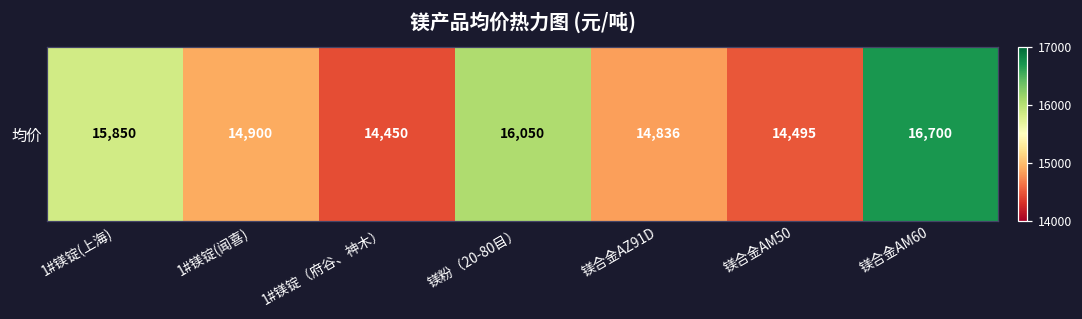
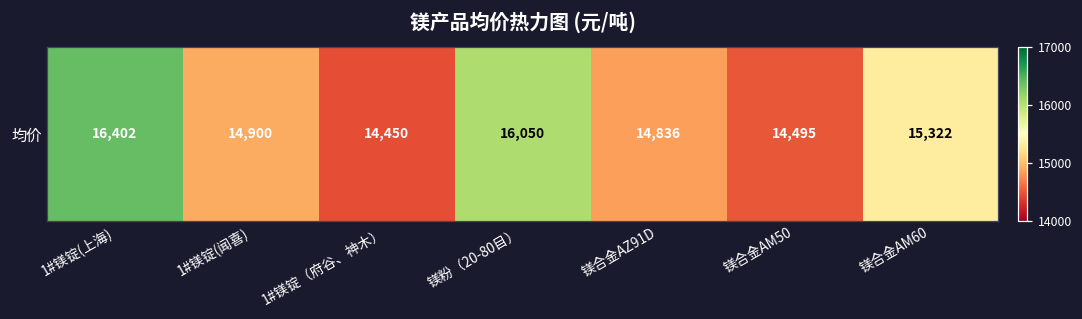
  {
    "均价": {
-     "1#镁锭(上海)": "15,850",
+     "1#镁锭(上海)": "16,402",
      "1#镁锭(闻喜)": "14,900",
      "1#镁锭（府谷、神木）": "14,450",
      "镁粉（20-80目）": "16,050",
      "镁合金AZ91D": "14,836",
      "镁合金AM50": "14,495",
-     "镁合金AM60": "16,700"
+     "镁合金AM60": "15,322"
    }
  }
